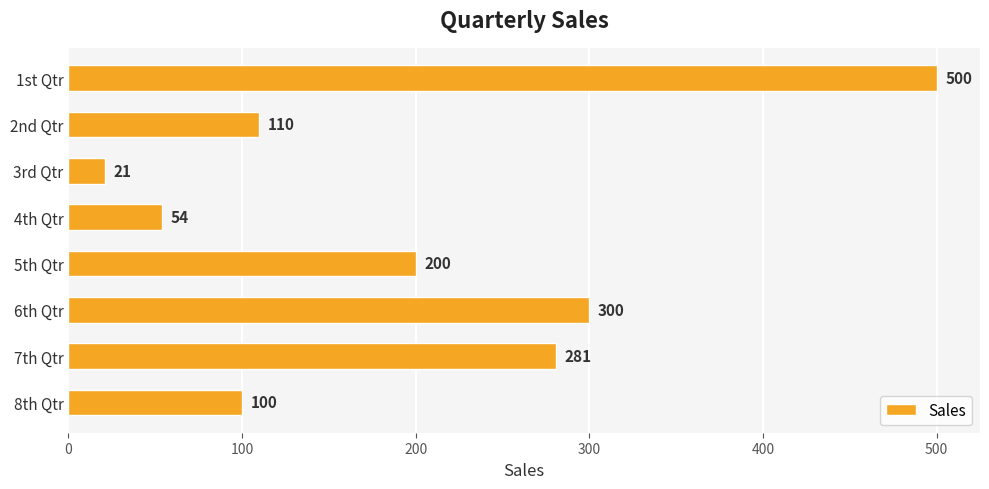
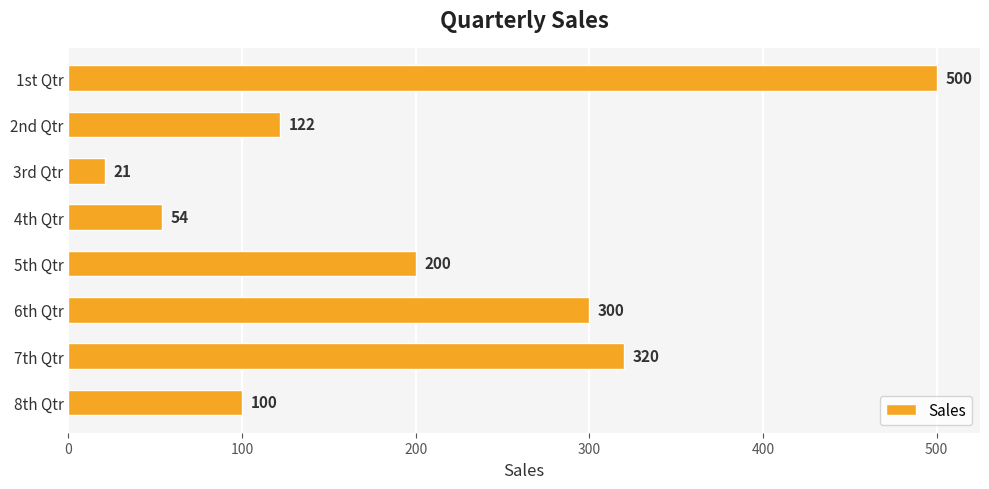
  {
    "1st Qtr": 500,
-   "2nd Qtr": 110,
+   "2nd Qtr": 122,
    "3rd Qtr": 21,
    "4th Qtr": 54,
    "5th Qtr": 200,
    "6th Qtr": 300,
-   "7th Qtr": 281,
+   "7th Qtr": 320,
    "8th Qtr": 100
  }
